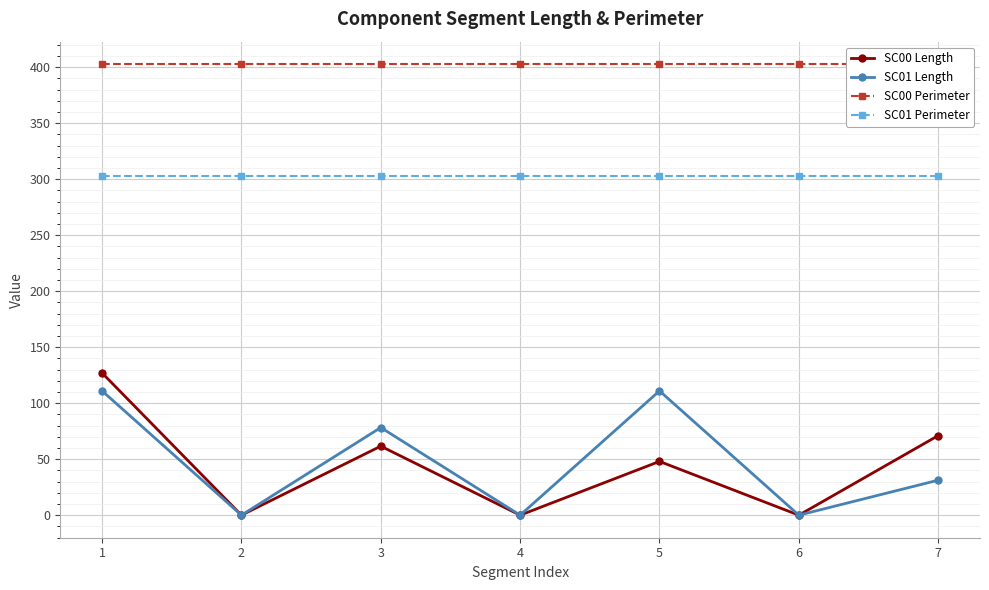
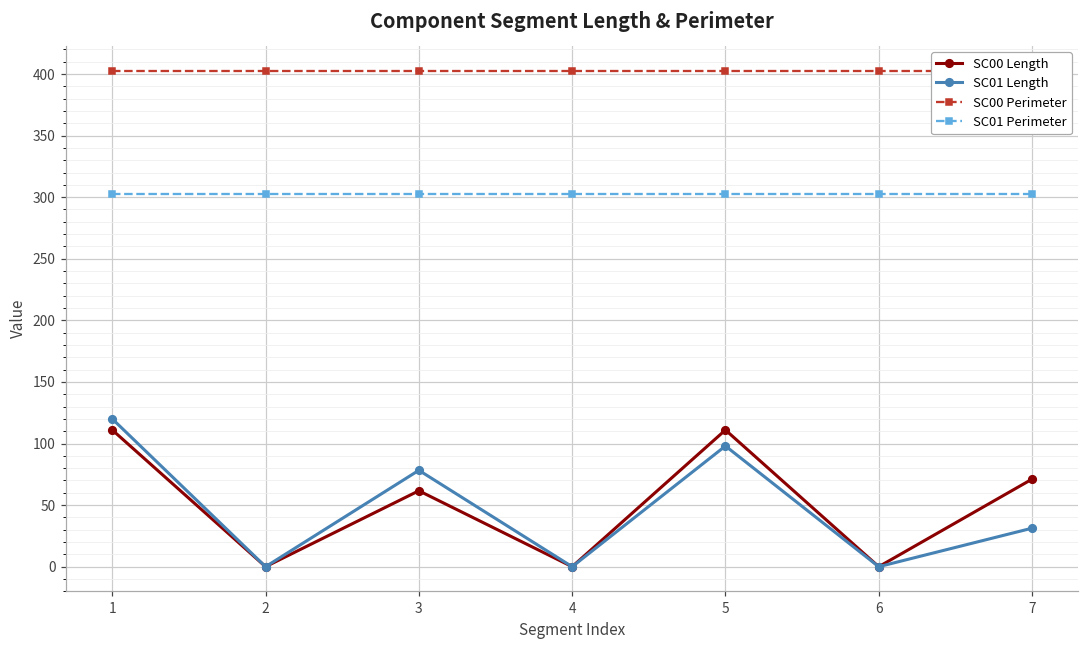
  {
    "SC00 Length": {
-     "1": 127,
+     "1": 111,
      "3": 62,
-     "5": 48,
+     "5": 111,
      "7": 71
    },
    "SC01 Length": {
-     "1": 111,
+     "1": 120,
      "3": 78,
-     "5": 111,
+     "5": 98,
      "7": 31
    },
    "SC00 Perimeter": {
      "1": 403,
      "2": 403,
      "3": 403,
      "4": 403,
      "5": 403,
      "6": 403
    },
    "SC01 Perimeter": {
      "1": 303,
      "2": 303,
      "3": 303,
      "4": 303,
      "5": 303,
      "6": 303,
      "7": 303
    }
  }
